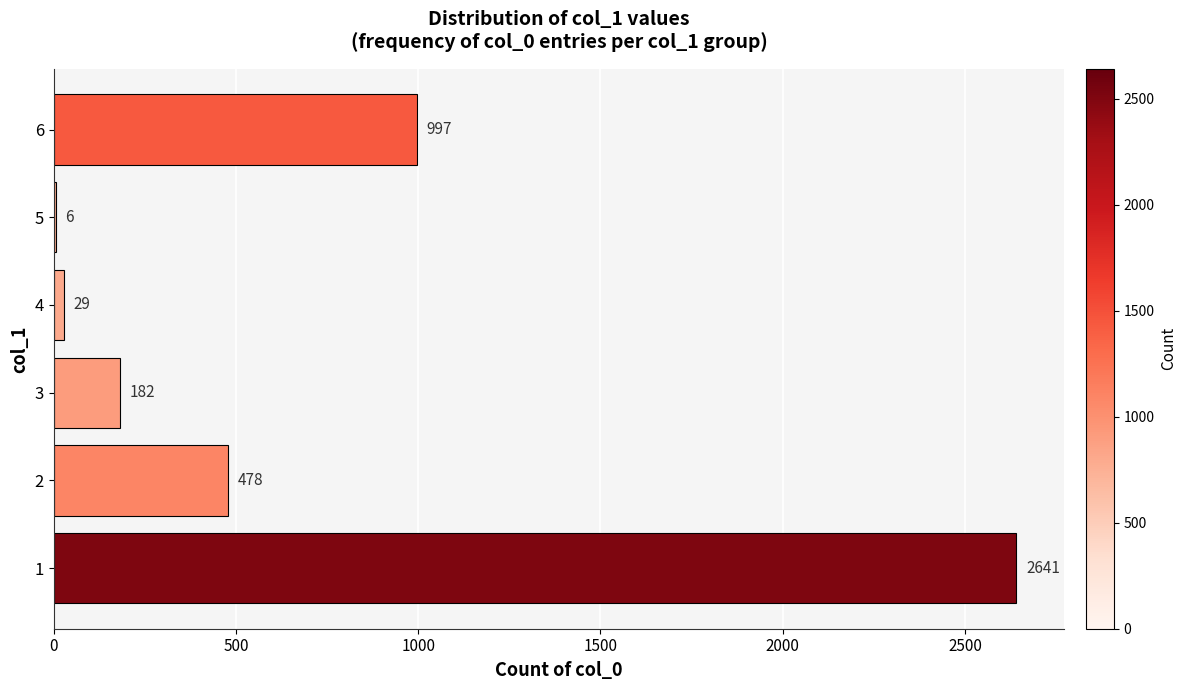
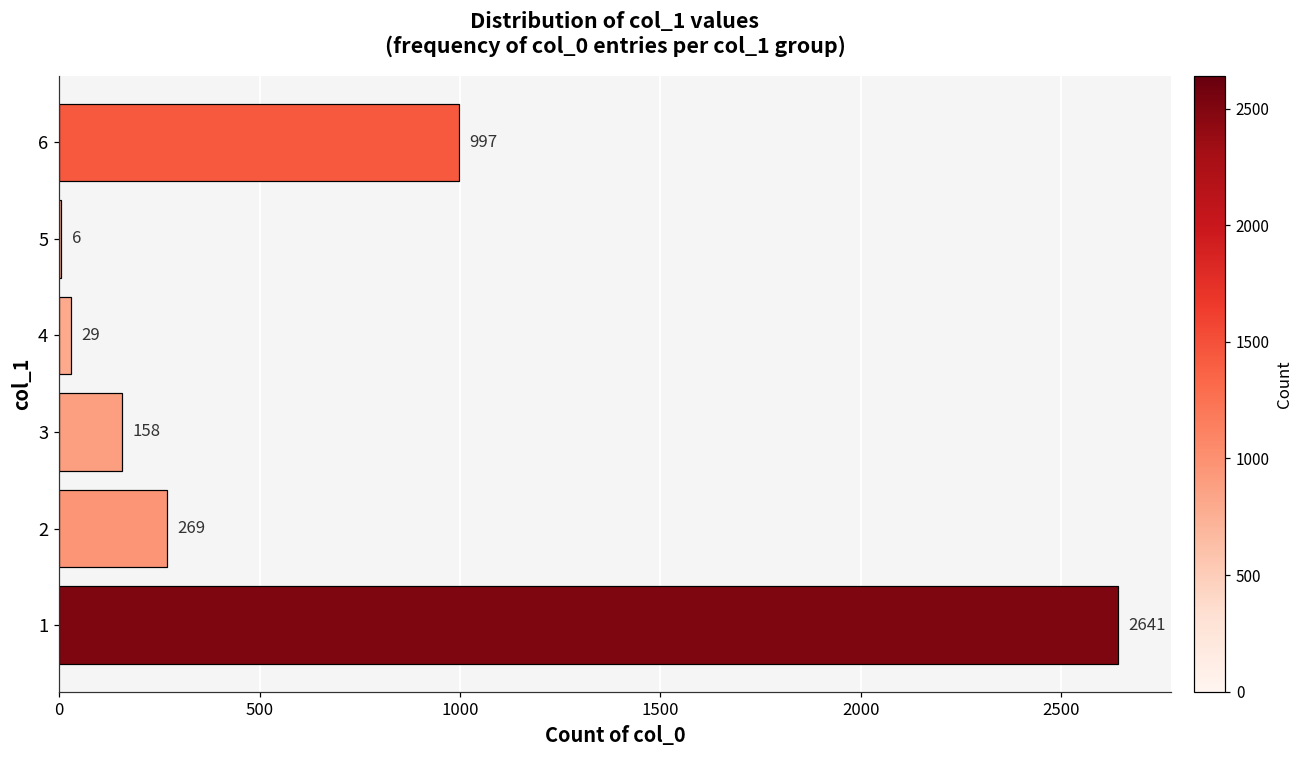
  {
    "6": 997,
    "5": 6,
    "4": 29,
-   "3": 182,
-   "2": 478,
+   "3": 158,
+   "2": 269,
    "1": 2641
  }
